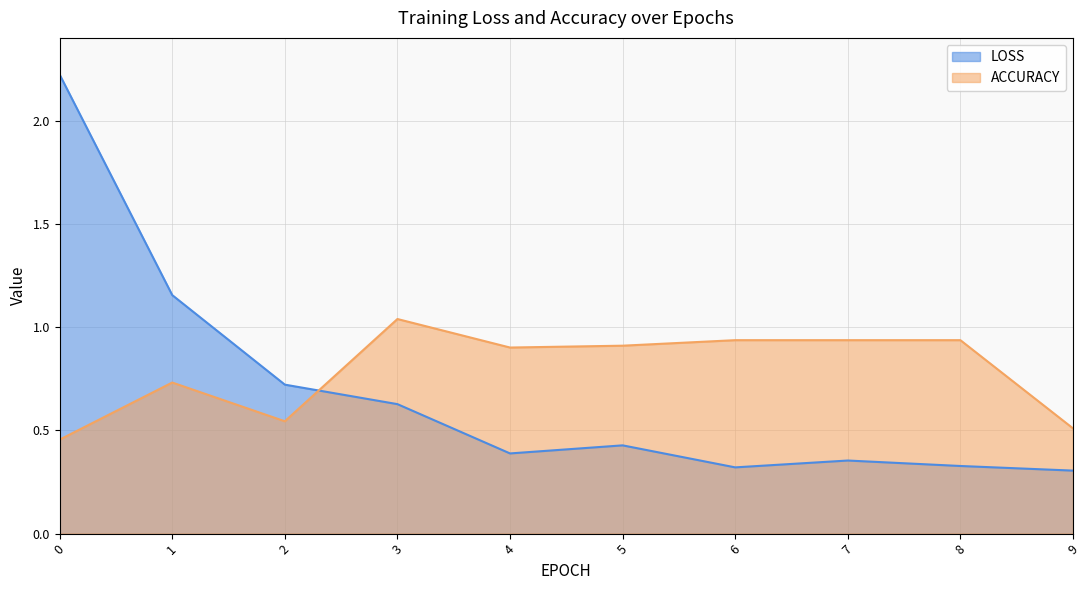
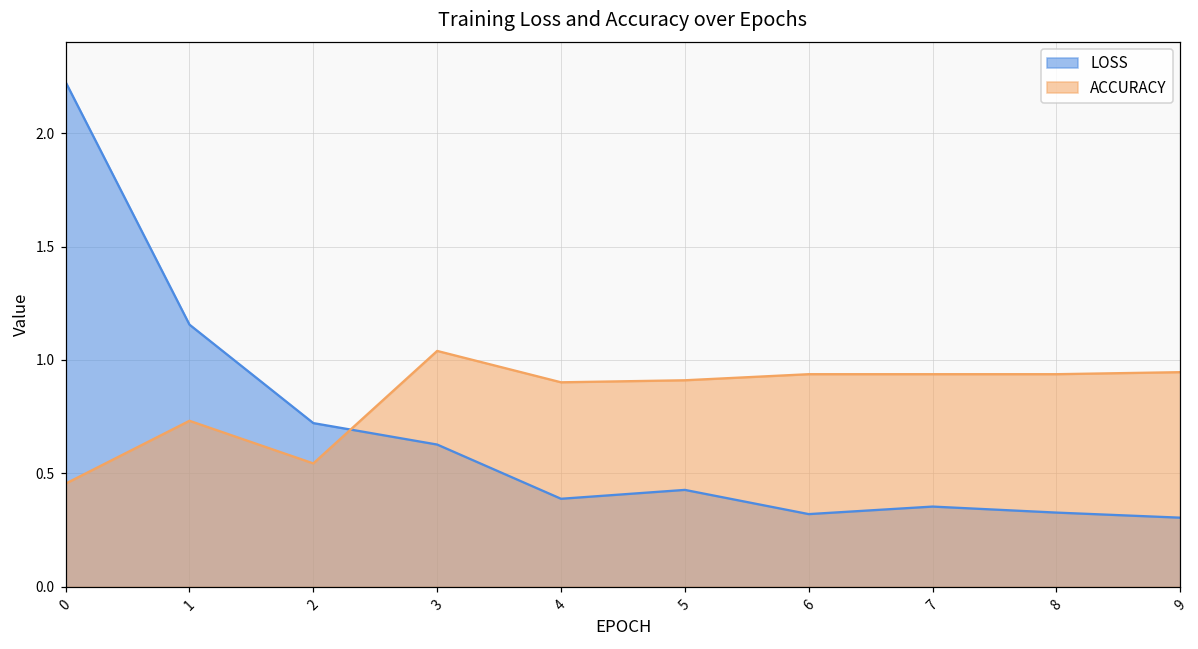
  {
    "LOSS": {
      "0": 2.22,
      "1": 1.16,
      "2": 0.72,
      "3": 0.63,
      "4": 0.39,
      "5": 0.43,
      "6": 0.32,
      "7": 0.35,
      "8": 0.33,
      "9": 0.31
    },
    "ACCURACY": {
      "0": 0.46,
      "1": 0.73,
      "2": 0.54,
      "3": 1.04,
      "4": 0.90,
      "5": 0.91,
      "6": 0.94,
      "7": 0.94,
      "8": 0.94,
-     "9": 0.51
+     "9": 0.95
    }
  }
